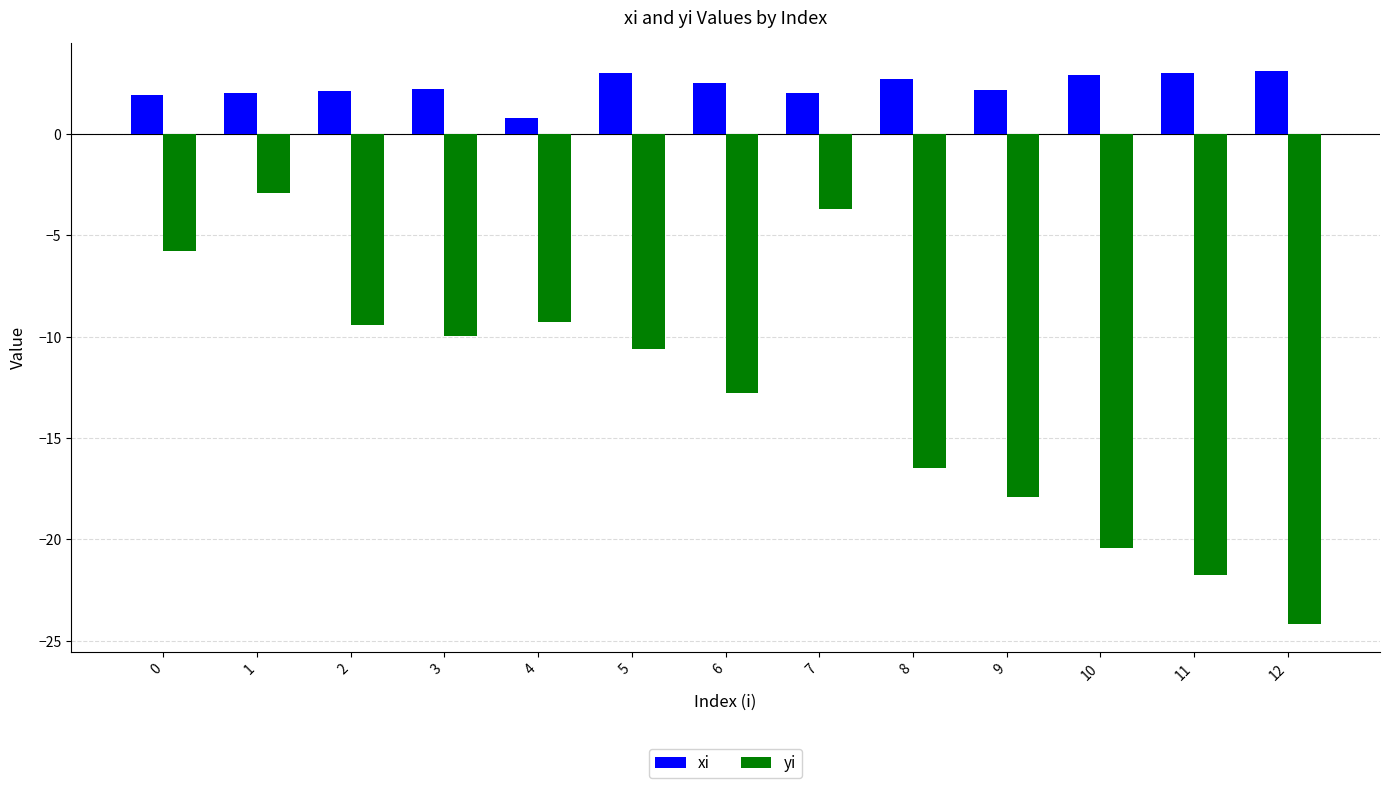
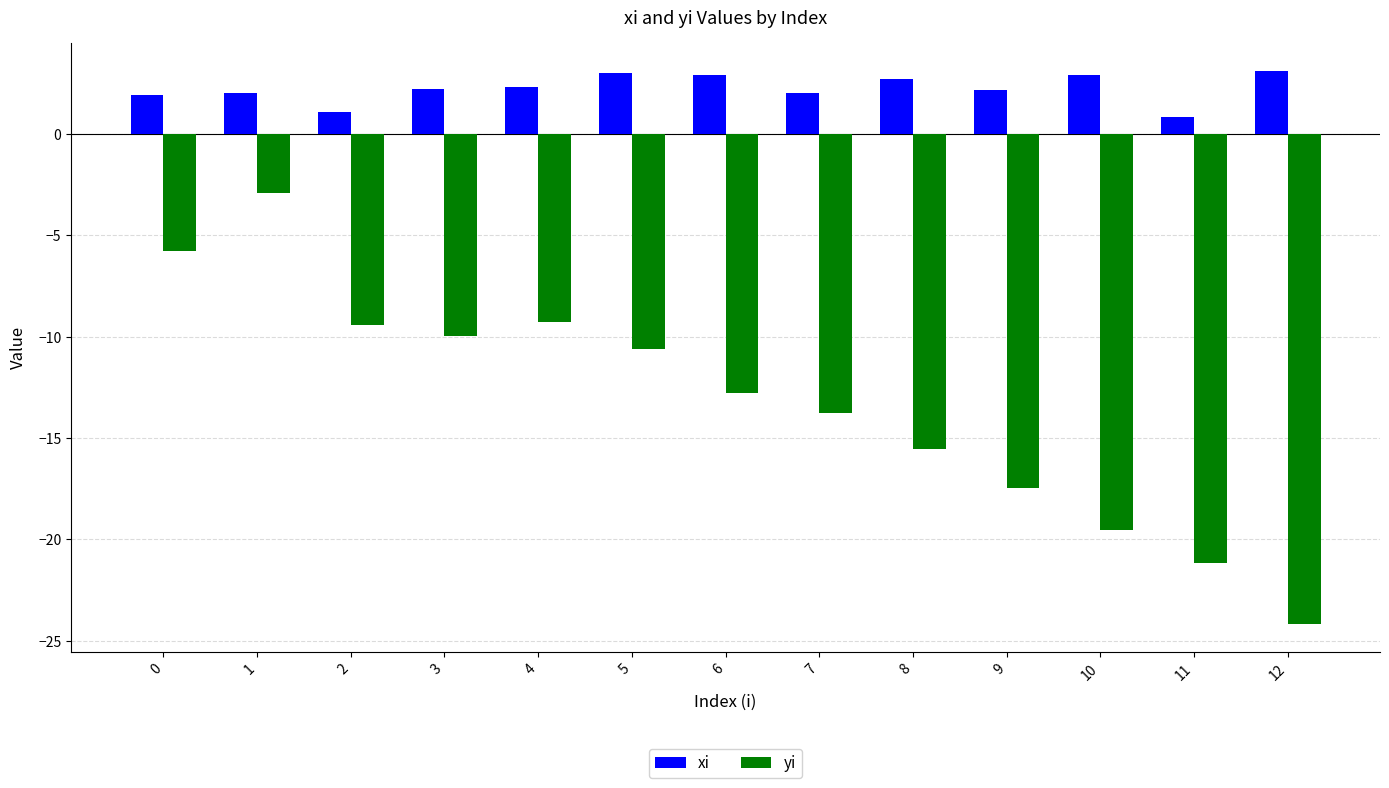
  {
    "xi": {
      "0": 1.9,
      "1": 2.0,
-     "2": 2.1,
+     "2": 1.1,
      "3": 2.2,
-     "4": 0.8,
+     "4": 2.3,
      "5": 3.0,
-     "6": 2.5,
+     "6": 2.9,
      "7": 2.0,
      "8": 2.7,
      "9": 2.2,
      "10": 2.9,
-     "11": 3.0,
+     "11": 0.8,
      "12": 3.1
    },
    "yi": {
      "0": -5.8,
      "1": -2.9,
      "2": -9.4,
      "3": -10.0,
      "4": -9.3,
      "5": -10.6,
      "6": -12.8,
-     "7": -3.7,
-     "8": -16.5,
-     "9": -17.9,
-     "10": -20.4,
-     "11": -21.8,
+     "7": -13.8,
+     "8": -15.5,
+     "9": -17.5,
+     "10": -19.5,
+     "11": -21.2,
      "12": -24.2
    }
  }
